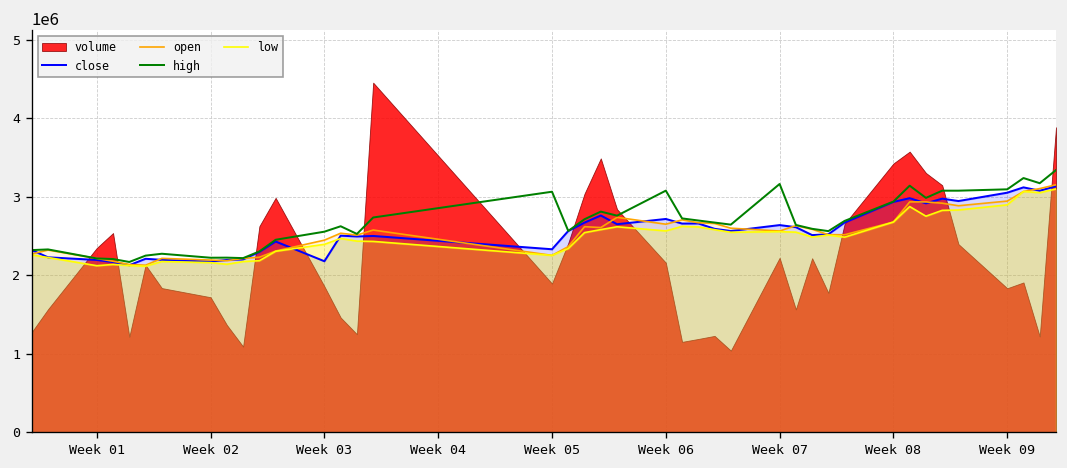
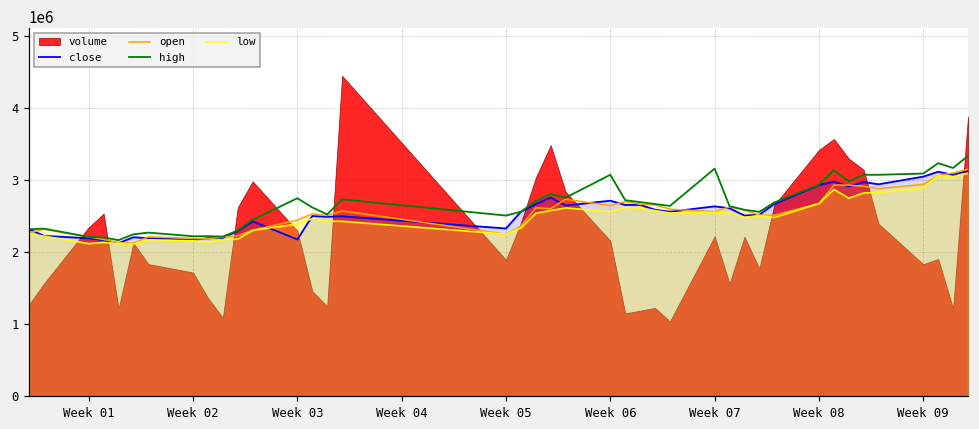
  {
    "volume": {
      "Week 01": 2300000,
      "Week 02": 1700000,
-     "Week 03": 1900000,
+     "Week 03": 2300000,
      "Week 05": 1900000,
      "Week 06": 2200000,
      "Week 07": 2200000,
      "Week 08": 3400000,
      "Week 09": 1800000
    },
    "close": {
      "Week 03": 2200000,
      "Week 05": 2300000,
      "Week 06": 2700000,
      "Week 07": 2600000,
      "Week 09": 3100000
    },
    "open": {
      "Week 03": 2400000,
      "Week 06": 2600000,
      "Week 09": 2900000
    },
    "high": {
-     "Week 03": 2600000,
-     "Week 05": 3100000,
+     "Week 03": 2800000,
+     "Week 05": 2500000,
      "Week 06": 3100000,
      "Week 07": 3200000,
      "Week 09": 3100000
    },
    "low": {
      "Week 01": 2100000,
      "Week 03": 2400000,
      "Week 06": 2600000,
      "Week 09": 2900000
    }
  }
